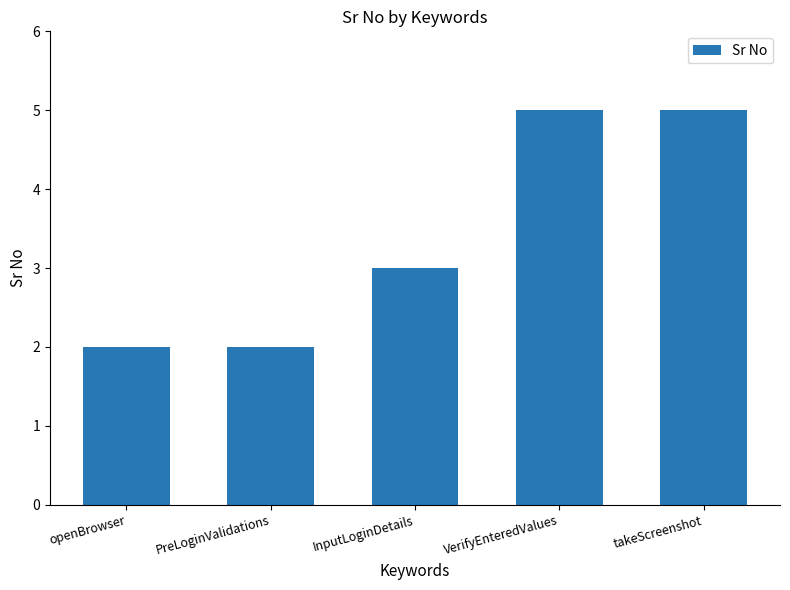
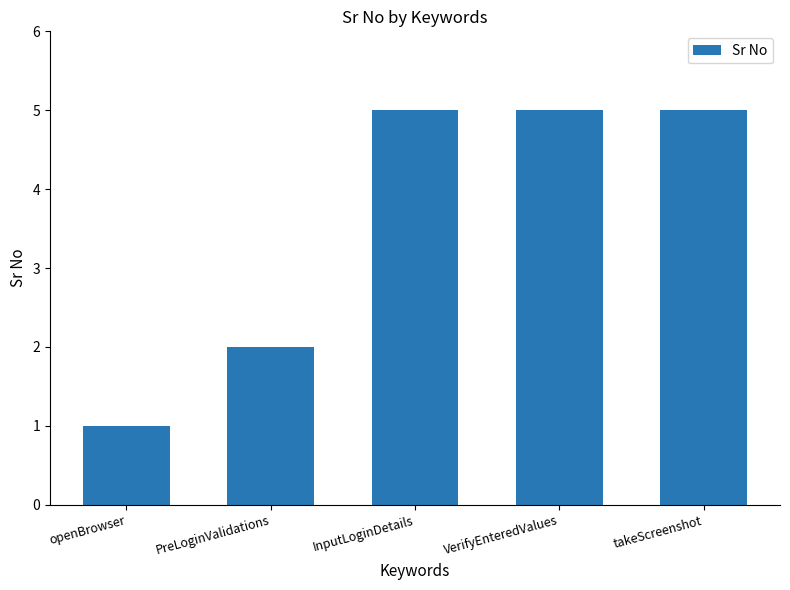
  {
-   "openBrowser": 2,
+   "openBrowser": 1,
    "PreLoginValidations": 2,
-   "InputLoginDetails": 3,
+   "InputLoginDetails": 5,
    "VerifyEnteredValues": 5,
    "takeScreenshot": 5
  }
